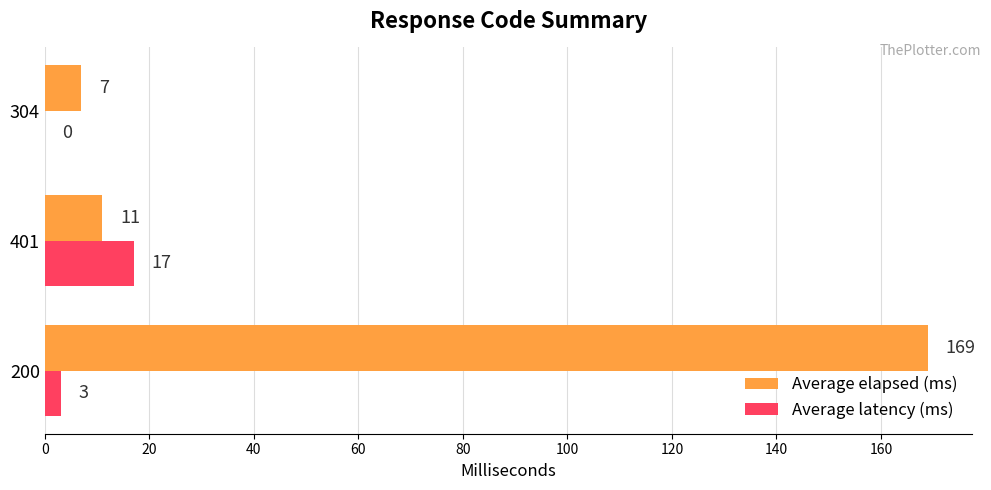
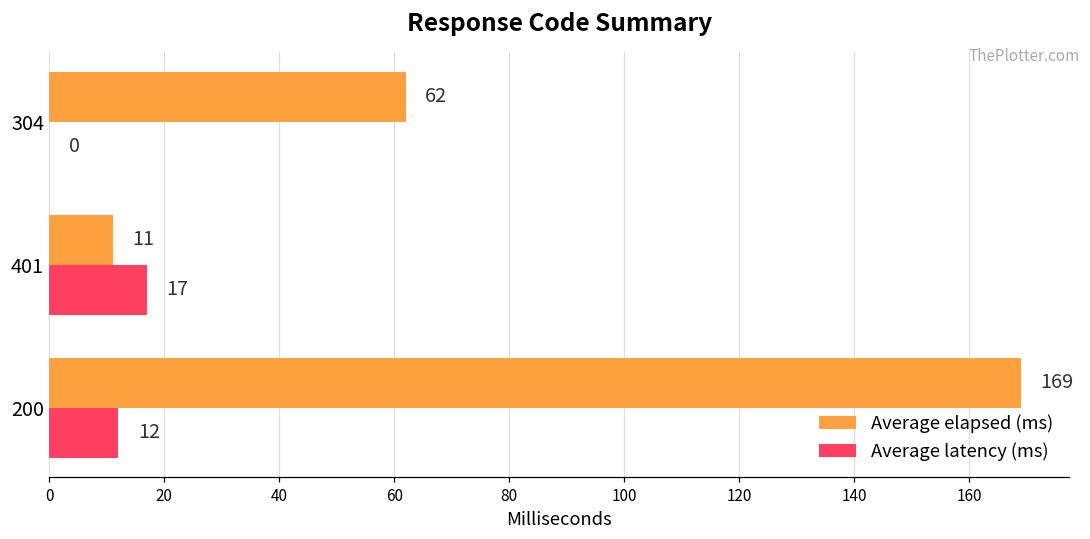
  {
    "Average elapsed (ms)": {
-     "304": 7,
+     "304": 62,
      "401": 11,
      "200": 169
    },
    "Average latency (ms)": {
      "304": 0,
      "401": 17,
-     "200": 3
+     "200": 12
    }
  }
